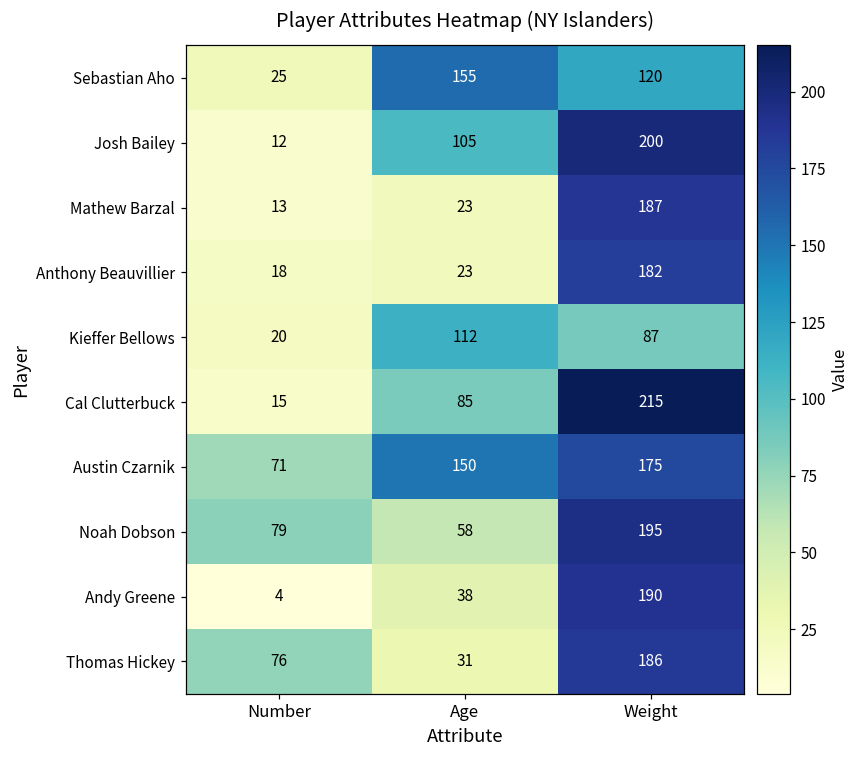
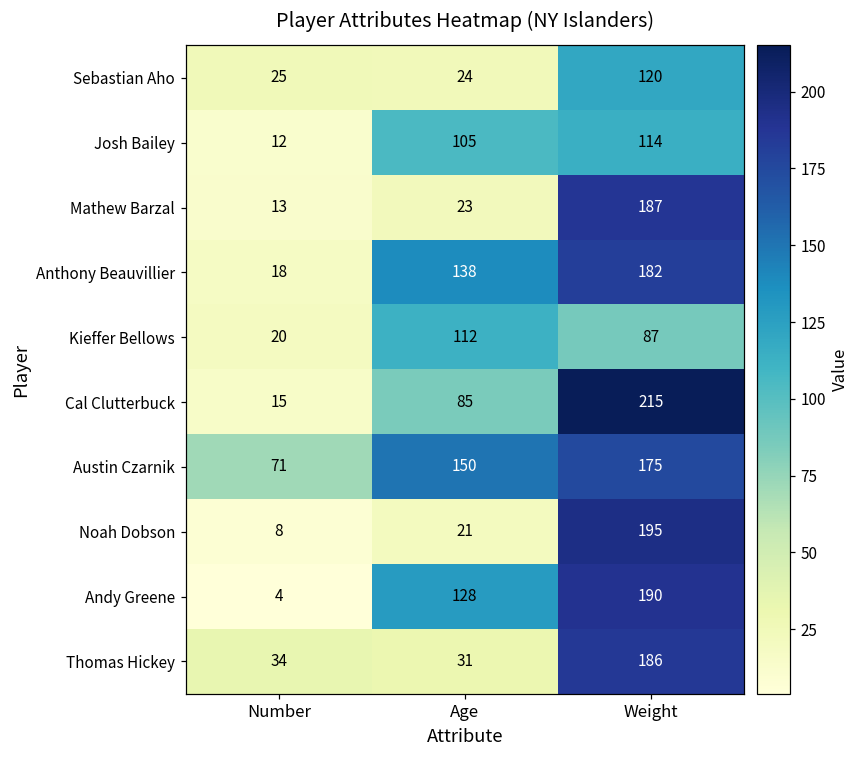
  {
    "Sebastian Aho": {
      "Number": 25,
-     "Age": 155,
+     "Age": 24,
      "Weight": 120
    },
    "Josh Bailey": {
      "Number": 12,
      "Age": 105,
-     "Weight": 200
+     "Weight": 114
    },
    "Mathew Barzal": {
      "Number": 13,
      "Age": 23,
      "Weight": 187
    },
    "Anthony Beauvillier": {
      "Number": 18,
-     "Age": 23,
+     "Age": 138,
      "Weight": 182
    },
    "Kieffer Bellows": {
      "Number": 20,
      "Age": 112,
      "Weight": 87
    },
    "Cal Clutterbuck": {
      "Number": 15,
      "Age": 85,
      "Weight": 215
    },
    "Austin Czarnik": {
      "Number": 71,
      "Age": 150,
      "Weight": 175
    },
    "Noah Dobson": {
-     "Number": 79,
-     "Age": 58,
+     "Number": 8,
+     "Age": 21,
      "Weight": 195
    },
    "Andy Greene": {
      "Number": 4,
-     "Age": 38,
+     "Age": 128,
      "Weight": 190
    },
    "Thomas Hickey": {
-     "Number": 76,
+     "Number": 34,
      "Age": 31,
      "Weight": 186
    }
  }
